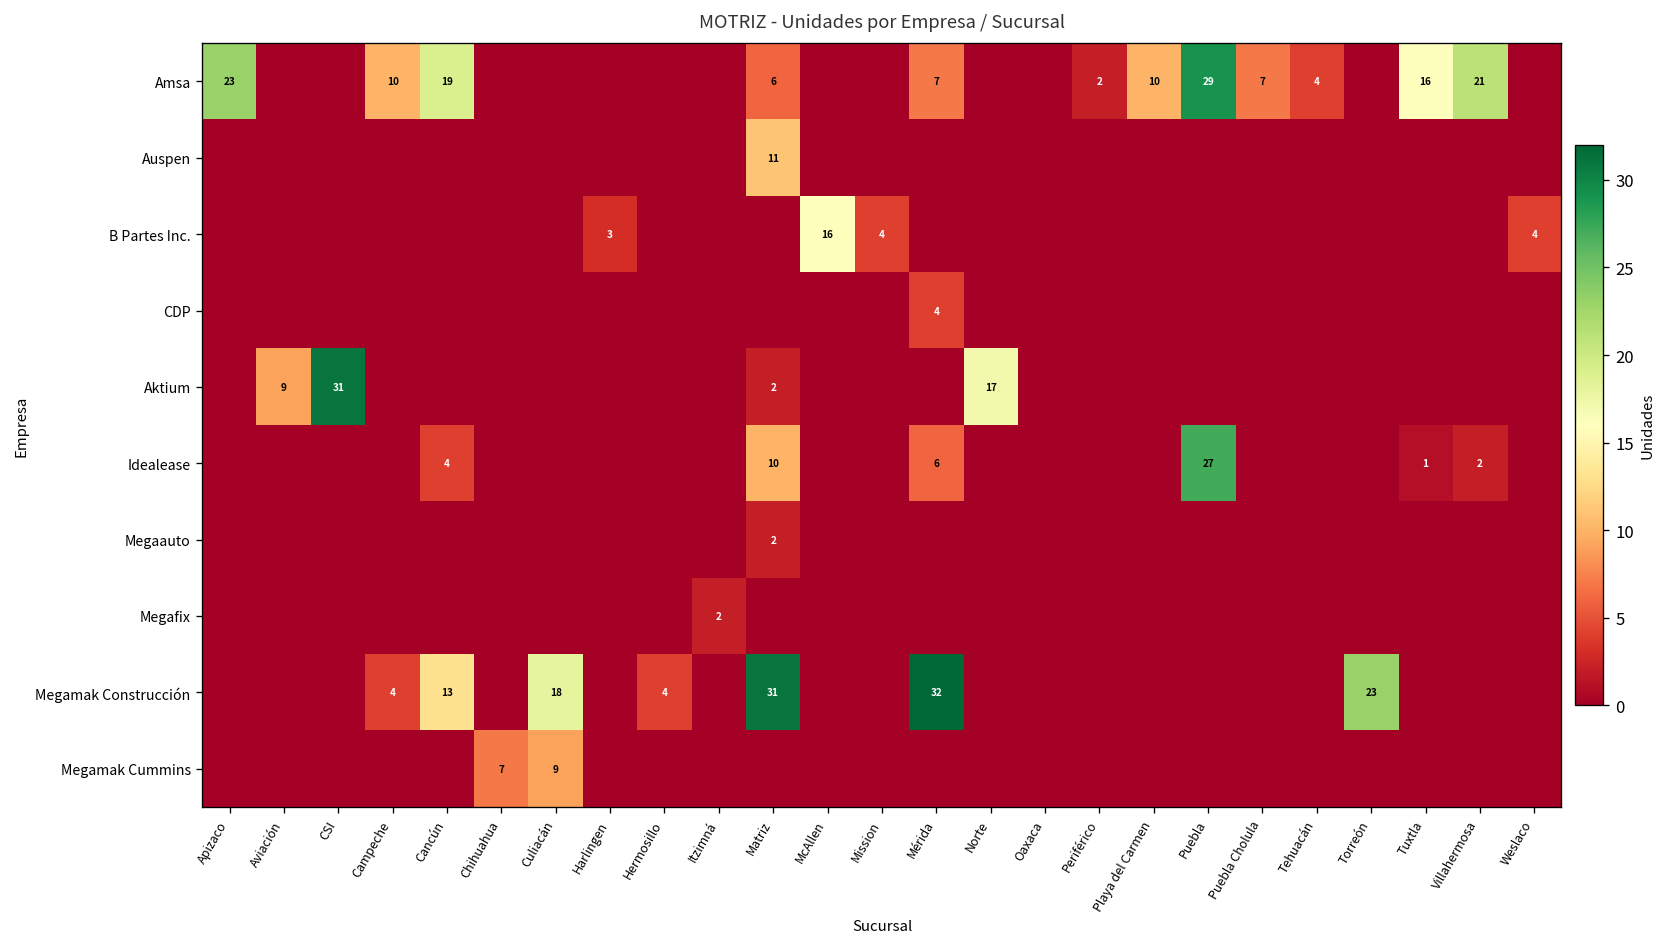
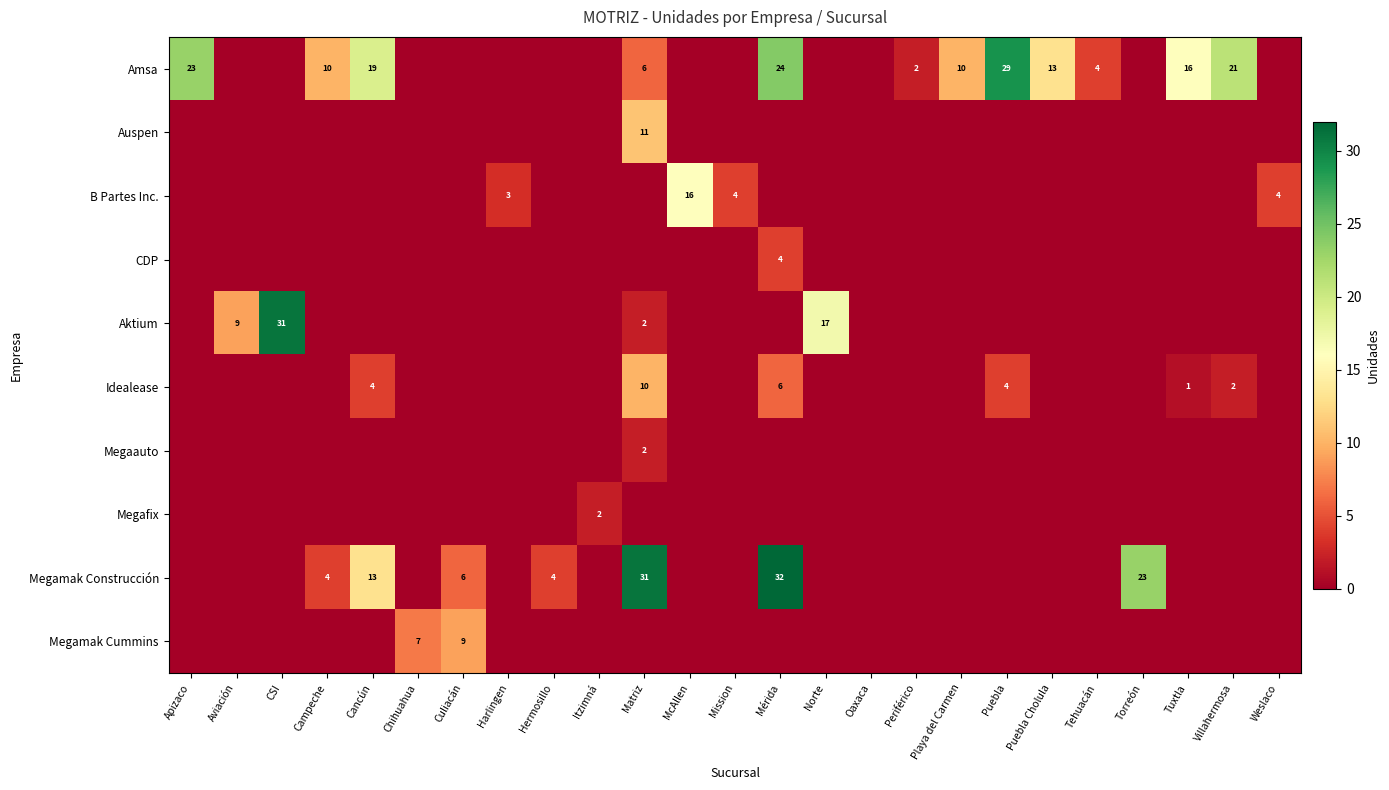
  {
    "Amsa": {
      "Apizaco": 23,
      "Campeche": 10,
      "Cancún": 19,
      "Matriz": 6,
-     "Mérida": 7,
+     "Mérida": 24,
      "Periférico": 2,
      "Playa del Carmen": 10,
      "Puebla": 29,
-     "Puebla Cholula": 7,
+     "Puebla Cholula": 13,
      "Tehuacán": 4,
      "Tuxtla": 16,
      "Villahermosa": 21
    },
    "Auspen": {
      "Matriz": 11
    },
    "B Partes Inc.": {
      "Harlingen": 3,
      "McAllen": 16,
      "Mission": 4,
      "Weslaco": 4
    },
    "CDP": {
      "Mérida": 4
    },
    "Aktium": {
      "Aviación": 9,
      "CSI": 31,
      "Matriz": 2,
      "Norte": 17
    },
    "Idealease": {
      "Cancún": 4,
      "Matriz": 10,
      "Mérida": 6,
-     "Puebla": 27,
+     "Puebla": 4,
      "Tuxtla": 1,
      "Villahermosa": 2
    },
    "Megaauto": {
      "Matriz": 2
    },
    "Megafix": {
      "Itzimná": 2
    },
    "Megamak Construcción": {
      "Campeche": 4,
      "Cancún": 13,
-     "Culiacán": 18,
+     "Culiacán": 6,
      "Hermosillo": 4,
      "Matriz": 31,
      "Mérida": 32,
      "Torreón": 23
    },
    "Megamak Cummins": {
      "Chihuahua": 7,
      "Culiacán": 9
    }
  }
